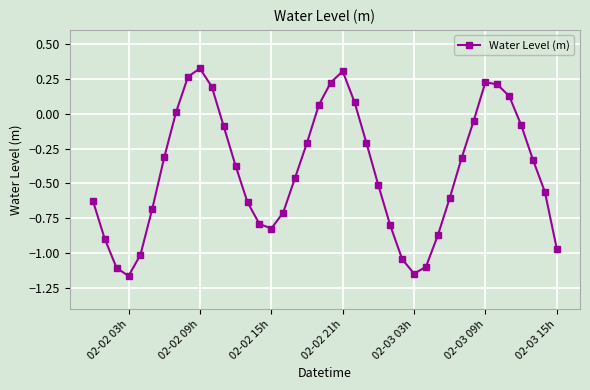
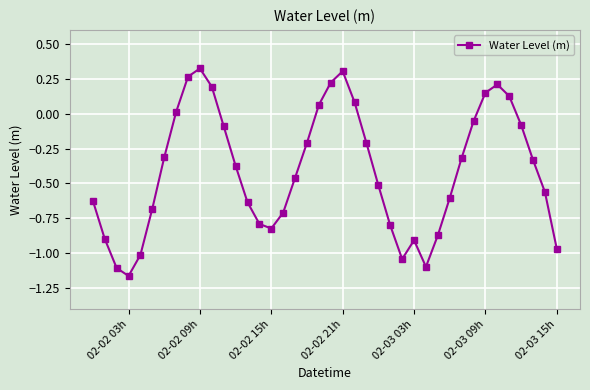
  {
    "02-02 03h": -1.16,
    "02-02 09h": 0.32,
    "02-02 15h": -0.82,
    "02-02 21h": 0.30,
-   "02-03 03h": -1.15,
-   "02-03 09h": 0.23,
+   "02-03 03h": -0.91,
+   "02-03 09h": 0.15,
    "02-03 15h": -0.97
  }
